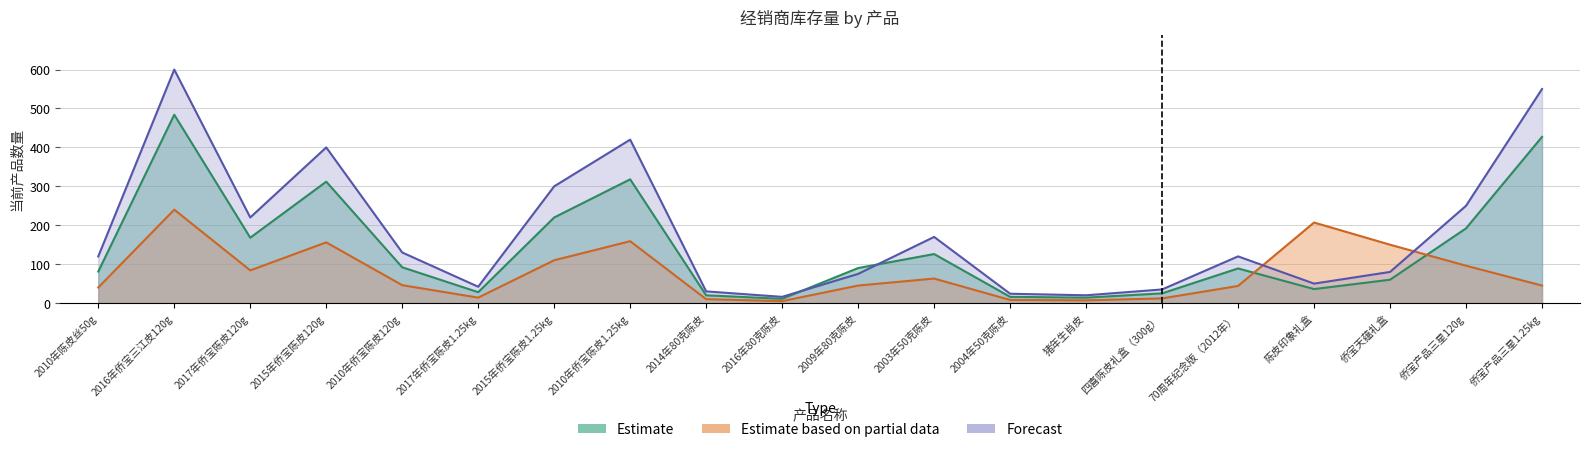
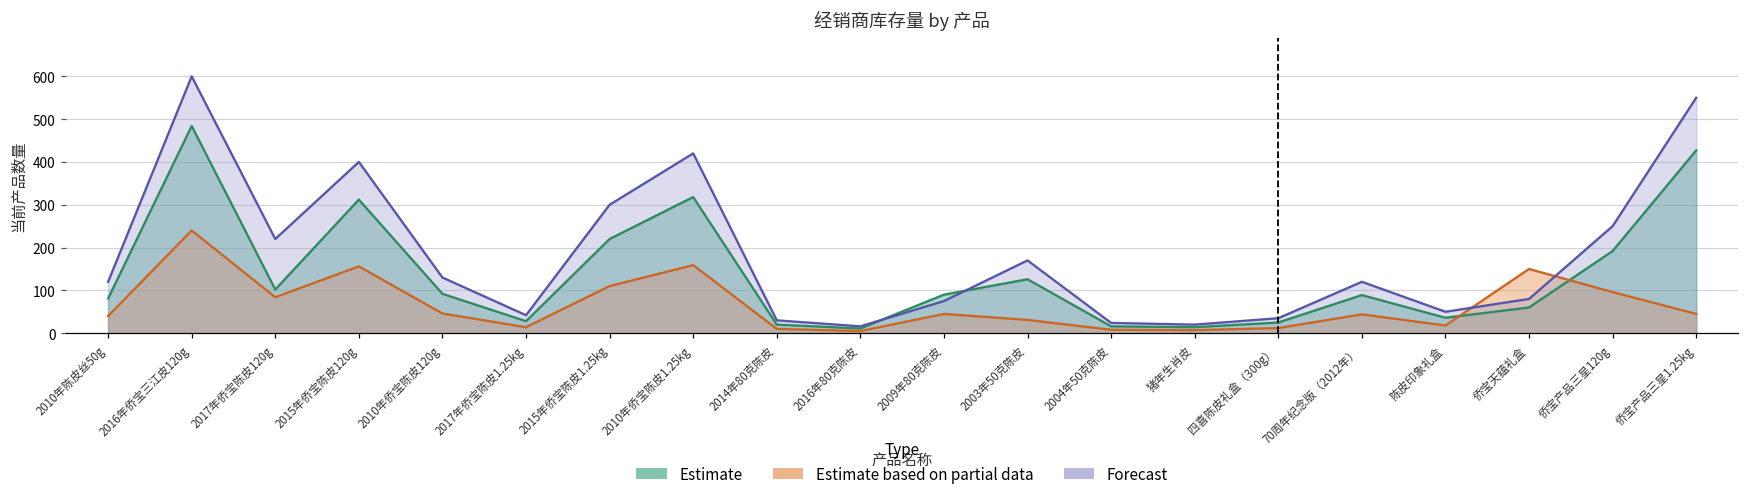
  {
    "Estimate": {
      "2010年陈皮丝50g": 80,
      "2016年侨宝三江皮120g": 480,
-     "2017年侨宝陈皮120g": 170,
+     "2017年侨宝陈皮120g": 100,
      "2015年侨宝陈皮120g": 310,
      "2010年侨宝陈皮120g": 90,
      "2017年侨宝陈皮1.25kg": 30,
      "2015年侨宝陈皮1.25kg": 220,
      "2010年侨宝陈皮1.25kg": 320,
      "2014年80克陈皮": 20,
      "2009年80克陈皮": 90,
      "2003年50克陈皮": 130,
      "2004年50克陈皮": 20,
      "四喜陈皮礼盒（300g）": 30,
      "70周年纪念版（2012年）": 90,
      "陈皮印象礼盒": 40,
      "侨宝天蕴礼盒": 60,
      "侨宝产品三星120g": 190,
      "侨宝产品三星1.25kg": 430
    },
    "Estimate based on partial data": {
      "2010年陈皮丝50g": 40,
      "2016年侨宝三江皮120g": 240,
      "2017年侨宝陈皮120g": 80,
      "2015年侨宝陈皮120g": 160,
      "2010年侨宝陈皮120g": 50,
      "2017年侨宝陈皮1.25kg": 10,
      "2015年侨宝陈皮1.25kg": 110,
      "2010年侨宝陈皮1.25kg": 160,
      "2014年80克陈皮": 10,
      "2009年80克陈皮": 50,
-     "2003年50克陈皮": 60,
+     "2003年50克陈皮": 30,
      "2004年50克陈皮": 10,
      "猪年生肖皮": 10,
      "四喜陈皮礼盒（300g）": 10,
      "70周年纪念版（2012年）": 40,
-     "陈皮印象礼盒": 210,
+     "陈皮印象礼盒": 20,
      "侨宝天蕴礼盒": 150,
      "侨宝产品三星120g": 100,
      "侨宝产品三星1.25kg": 50
    },
    "Forecast": {
      "2010年陈皮丝50g": 120,
      "2016年侨宝三江皮120g": 600,
      "2017年侨宝陈皮120g": 220,
      "2015年侨宝陈皮120g": 400,
      "2010年侨宝陈皮120g": 130,
      "2017年侨宝陈皮1.25kg": 40,
      "2015年侨宝陈皮1.25kg": 300,
      "2010年侨宝陈皮1.25kg": 420,
      "2014年80克陈皮": 30,
      "2009年80克陈皮": 80,
      "2003年50克陈皮": 170,
      "2004年50克陈皮": 20,
      "四喜陈皮礼盒（300g）": 40,
      "70周年纪念版（2012年）": 120,
      "陈皮印象礼盒": 50,
      "侨宝天蕴礼盒": 80,
      "侨宝产品三星120g": 250,
      "侨宝产品三星1.25kg": 550
    }
  }
